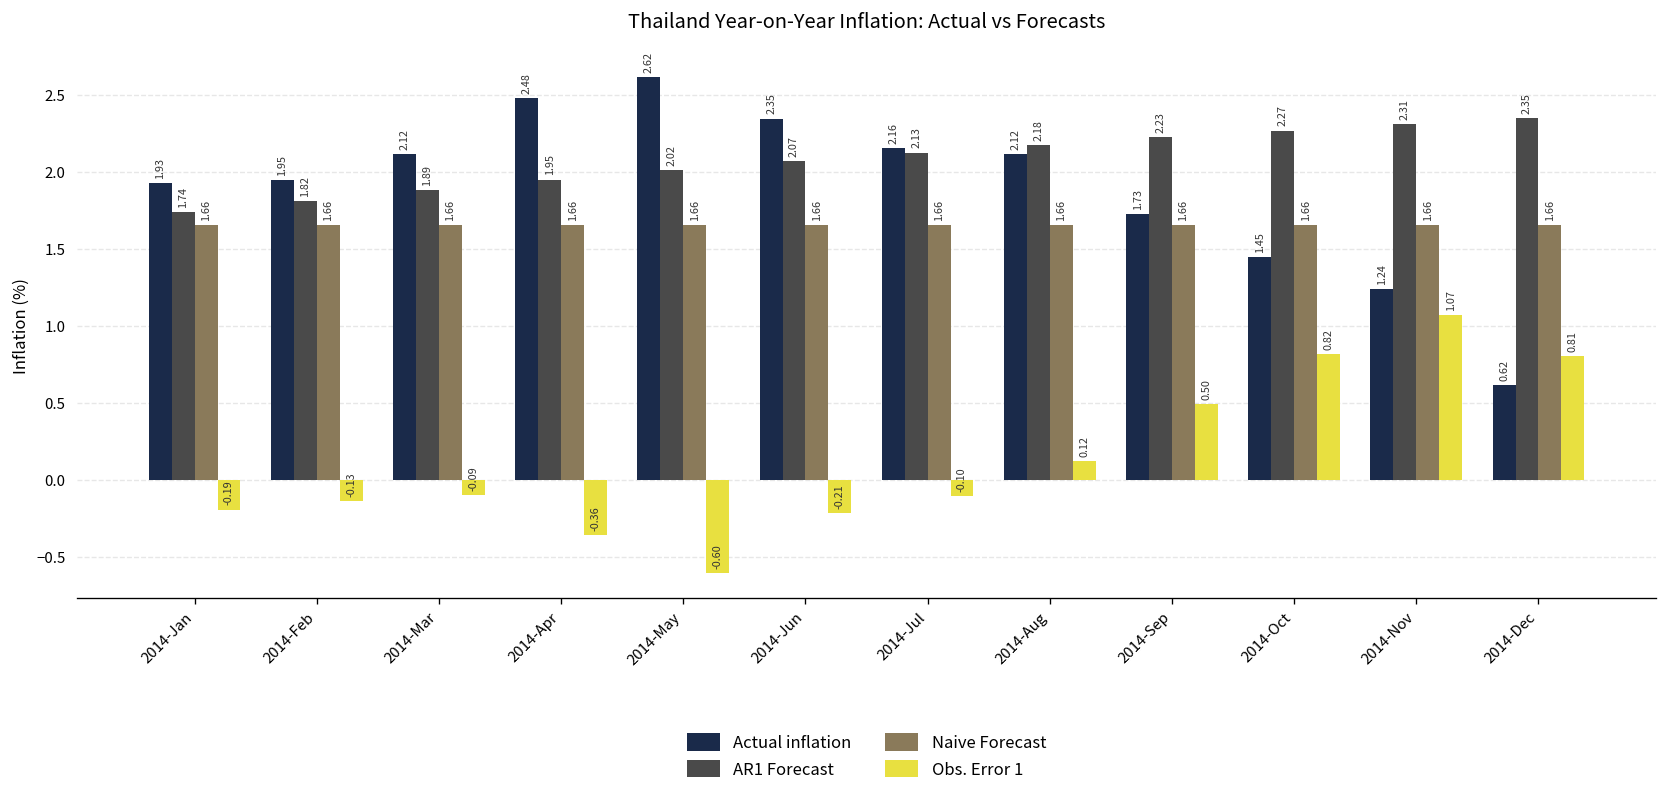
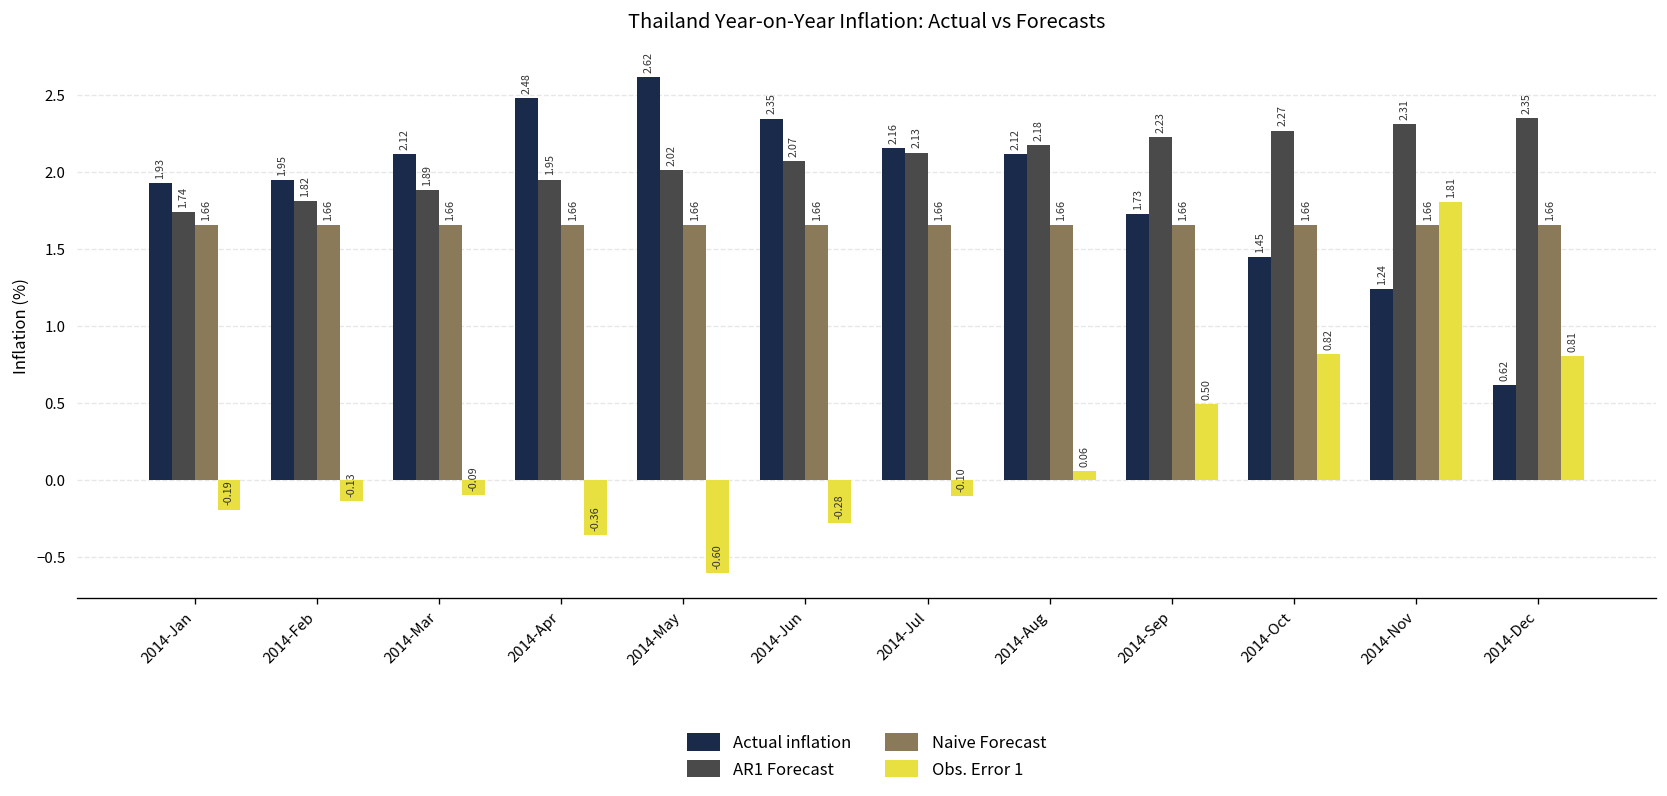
  {
    "Naive Forecast": {
      "2014-Jan": 1.66,
      "2014-Feb": 1.66,
      "2014-Mar": 1.66,
      "2014-Apr": 1.66,
      "2014-May": 1.66,
      "2014-Jun": 1.66,
      "2014-Jul": 1.66,
      "2014-Aug": 1.66,
      "2014-Sep": 1.66,
      "2014-Oct": 1.66,
      "2014-Nov": 1.66,
      "2014-Dec": 1.66
    },
    "Obs. Error 1": {
      "2014-Jan": -0.19,
      "2014-Feb": -0.13,
      "2014-Mar": -0.09,
      "2014-Apr": -0.36,
      "2014-May": -0.60,
-     "2014-Jun": -0.21,
+     "2014-Jun": -0.28,
      "2014-Jul": -0.10,
-     "2014-Aug": 0.12,
+     "2014-Aug": 0.06,
      "2014-Sep": 0.50,
      "2014-Oct": 0.82,
-     "2014-Nov": 1.07,
+     "2014-Nov": 1.81,
      "2014-Dec": 0.81
    }
  }
